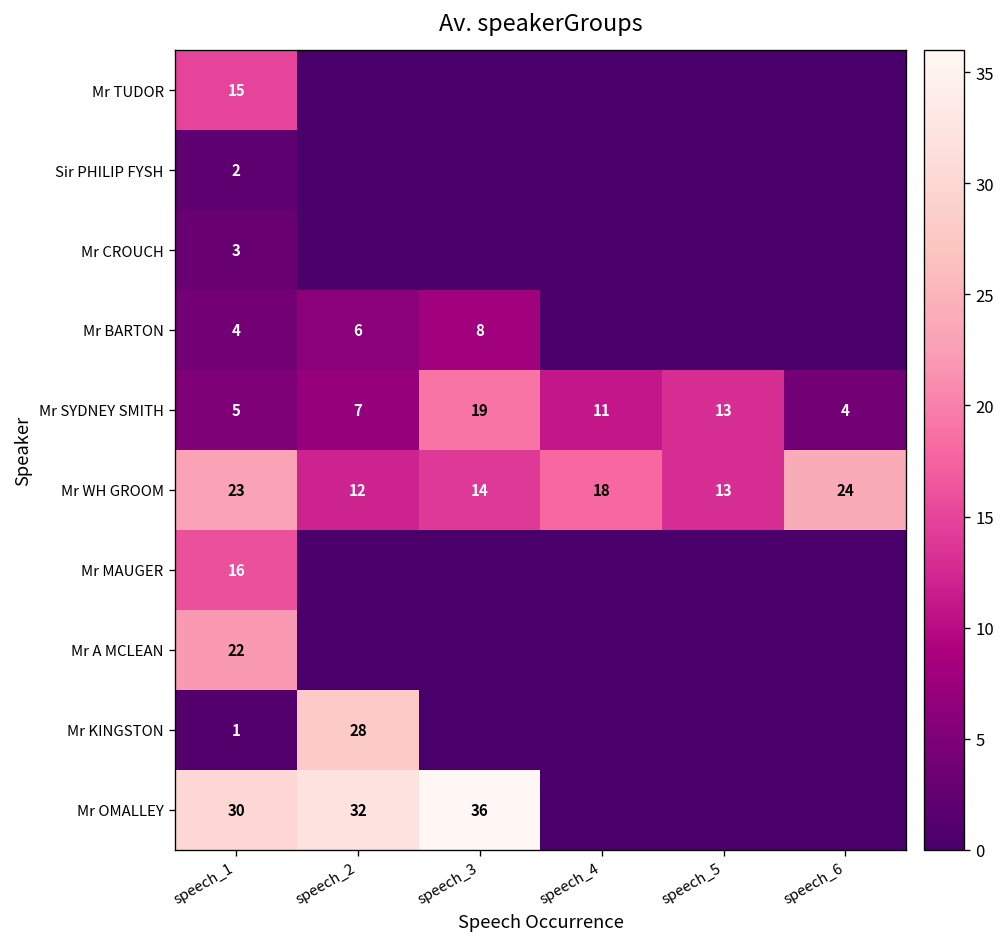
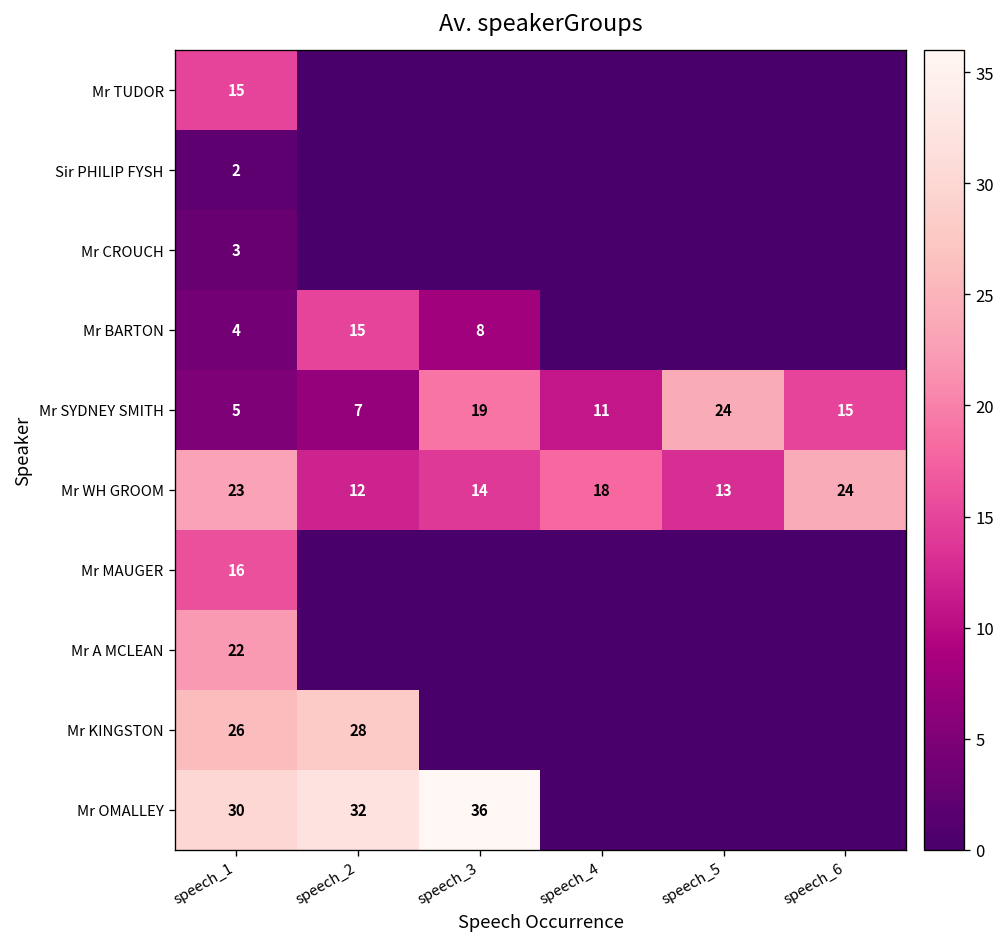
  {
    "Mr TUDOR": {
      "speech_1": 15
    },
    "Sir PHILIP FYSH": {
      "speech_1": 2
    },
    "Mr CROUCH": {
      "speech_1": 3
    },
    "Mr BARTON": {
      "speech_1": 4,
-     "speech_2": 6,
+     "speech_2": 15,
      "speech_3": 8
    },
    "Mr SYDNEY SMITH": {
      "speech_1": 5,
      "speech_2": 7,
      "speech_3": 19,
      "speech_4": 11,
-     "speech_5": 13,
-     "speech_6": 4
+     "speech_5": 24,
+     "speech_6": 15
    },
    "Mr WH GROOM": {
      "speech_1": 23,
      "speech_2": 12,
      "speech_3": 14,
      "speech_4": 18,
      "speech_5": 13,
      "speech_6": 24
    },
    "Mr MAUGER": {
      "speech_1": 16
    },
    "Mr A MCLEAN": {
      "speech_1": 22
    },
    "Mr KINGSTON": {
-     "speech_1": 1,
+     "speech_1": 26,
      "speech_2": 28
    },
    "Mr OMALLEY": {
      "speech_1": 30,
      "speech_2": 32,
      "speech_3": 36
    }
  }
